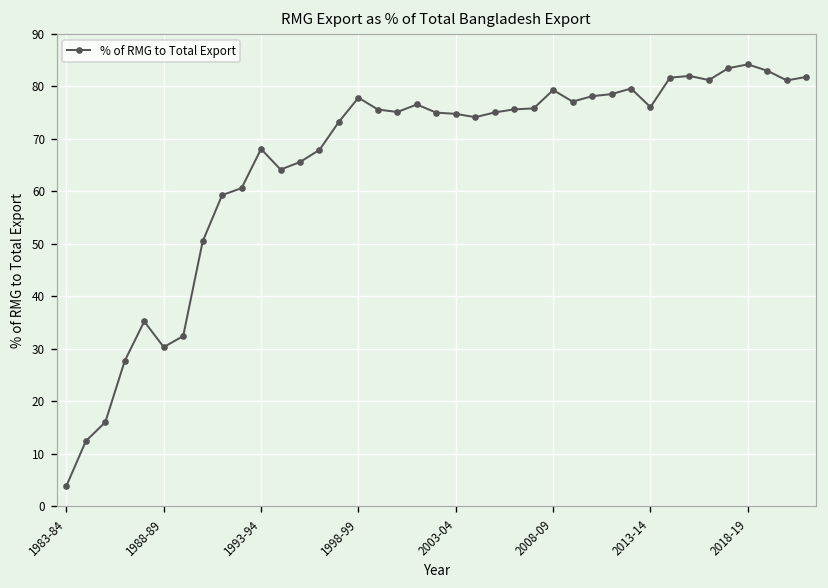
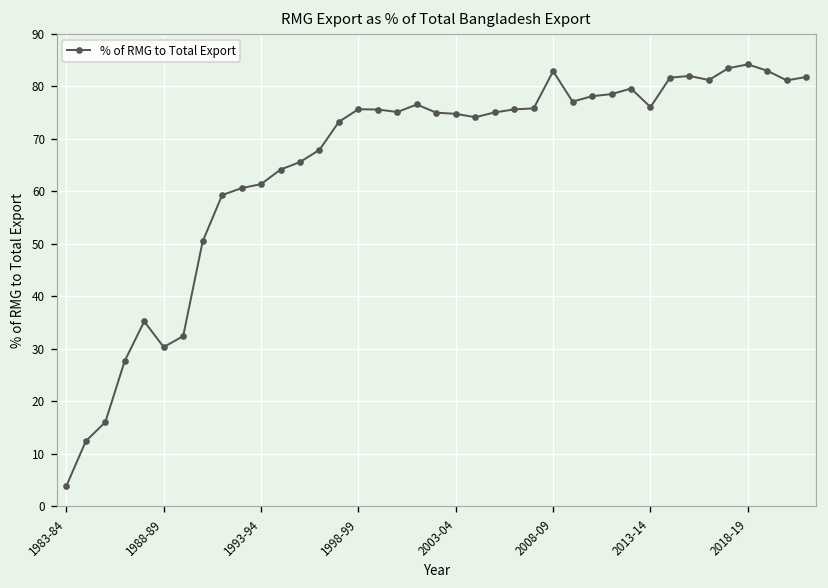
  {
    "1983-84": 4,
    "1988-89": 30,
-   "1993-94": 68,
-   "1998-99": 78,
+   "1993-94": 61,
+   "1998-99": 76,
    "2003-04": 75,
-   "2008-09": 79,
+   "2008-09": 83,
    "2013-14": 76,
    "2018-19": 84
  }
